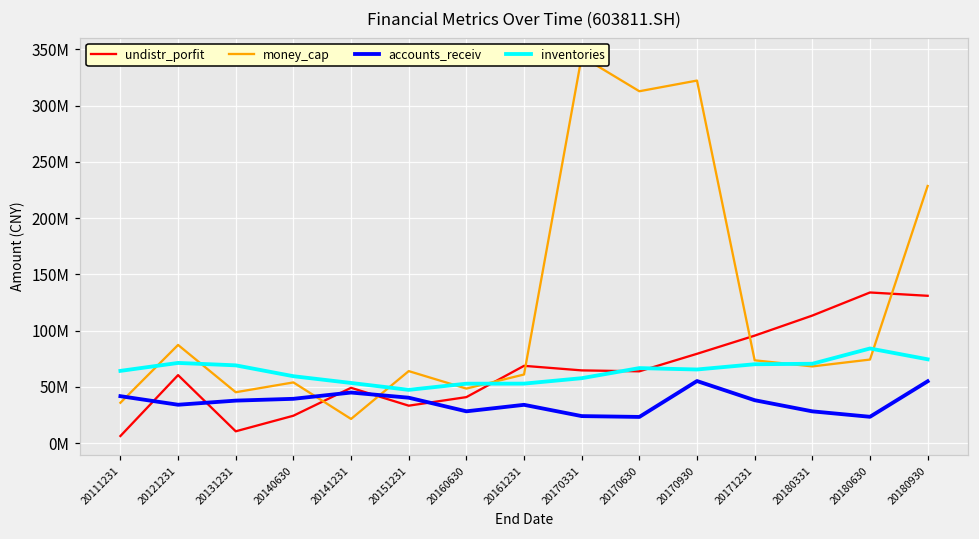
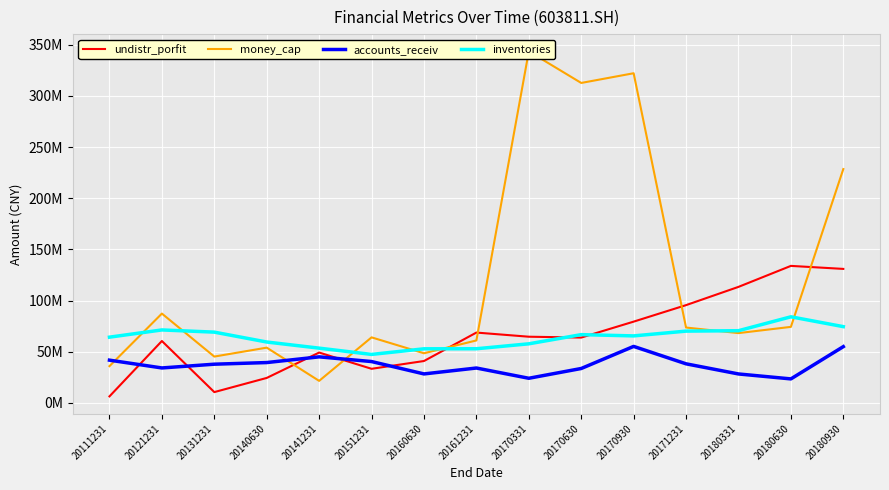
  {
    "undistr_porfit": {
      "20111231": 6000000,
      "20121231": 61000000,
      "20131231": 11000000,
      "20140630": 24000000,
      "20141231": 49000000,
      "20151231": 33000000,
      "20160630": 41000000,
      "20161231": 69000000,
      "20170331": 65000000,
      "20170630": 64000000,
      "20170930": 79000000,
      "20171231": 96000000,
      "20180331": 113000000,
      "20180630": 134000000,
      "20180930": 131000000
    },
    "money_cap": {
      "20111231": 36000000,
      "20121231": 87000000,
      "20131231": 45000000,
      "20140630": 54000000,
      "20141231": 22000000,
      "20151231": 64000000,
      "20160630": 49000000,
      "20161231": 61000000,
      "20170630": 313000000,
      "20170930": 322000000,
      "20171231": 74000000,
      "20180630": 74000000,
      "20180930": 229000000
    },
    "accounts_receiv": {
      "20111231": 42000000,
      "20121231": 34000000,
      "20131231": 38000000,
      "20140630": 39000000,
      "20141231": 45000000,
      "20151231": 40000000,
      "20160630": 28000000,
      "20161231": 34000000,
      "20170331": 24000000,
-     "20170630": 23000000,
+     "20170630": 34000000,
      "20170930": 55000000,
      "20171231": 38000000,
      "20180331": 28000000,
      "20180630": 24000000,
      "20180930": 55000000
    },
    "inventories": {
      "20111231": 64000000,
      "20121231": 71000000,
      "20131231": 69000000,
      "20140630": 60000000,
      "20141231": 54000000,
      "20151231": 47000000,
      "20160630": 53000000,
      "20161231": 53000000,
      "20170331": 58000000,
      "20170630": 67000000,
      "20170930": 66000000,
      "20171231": 70000000,
      "20180630": 84000000,
      "20180930": 75000000
    }
  }
